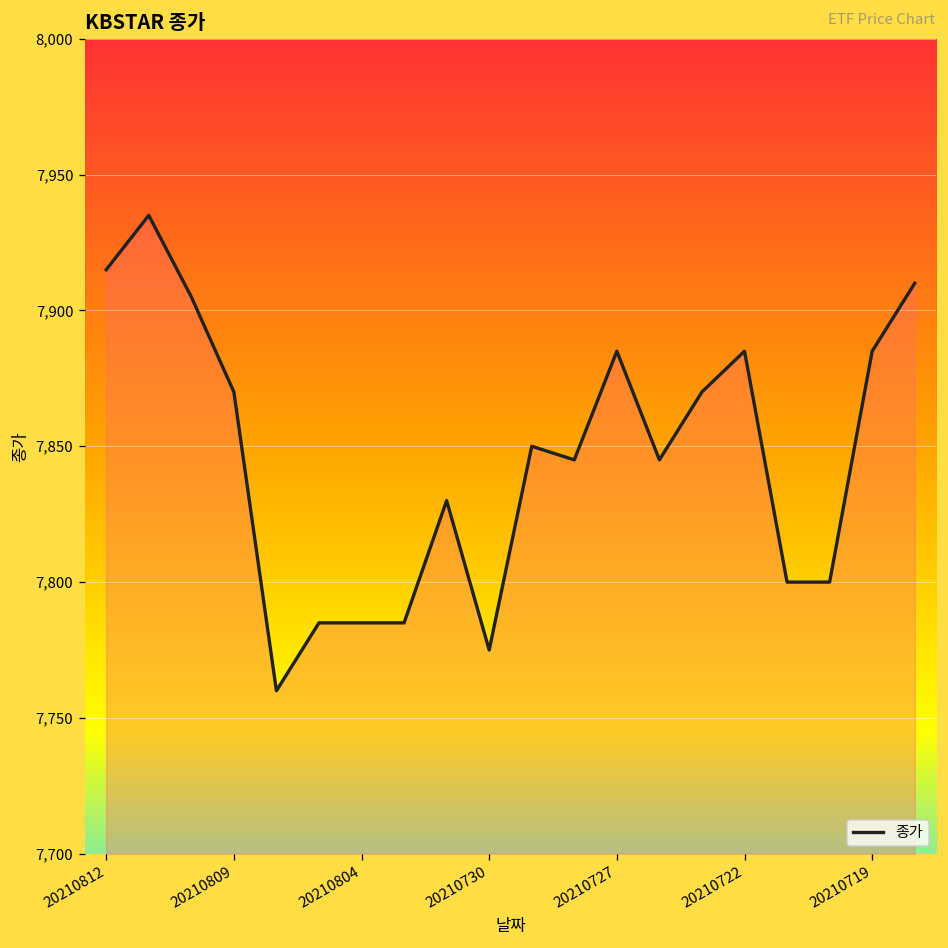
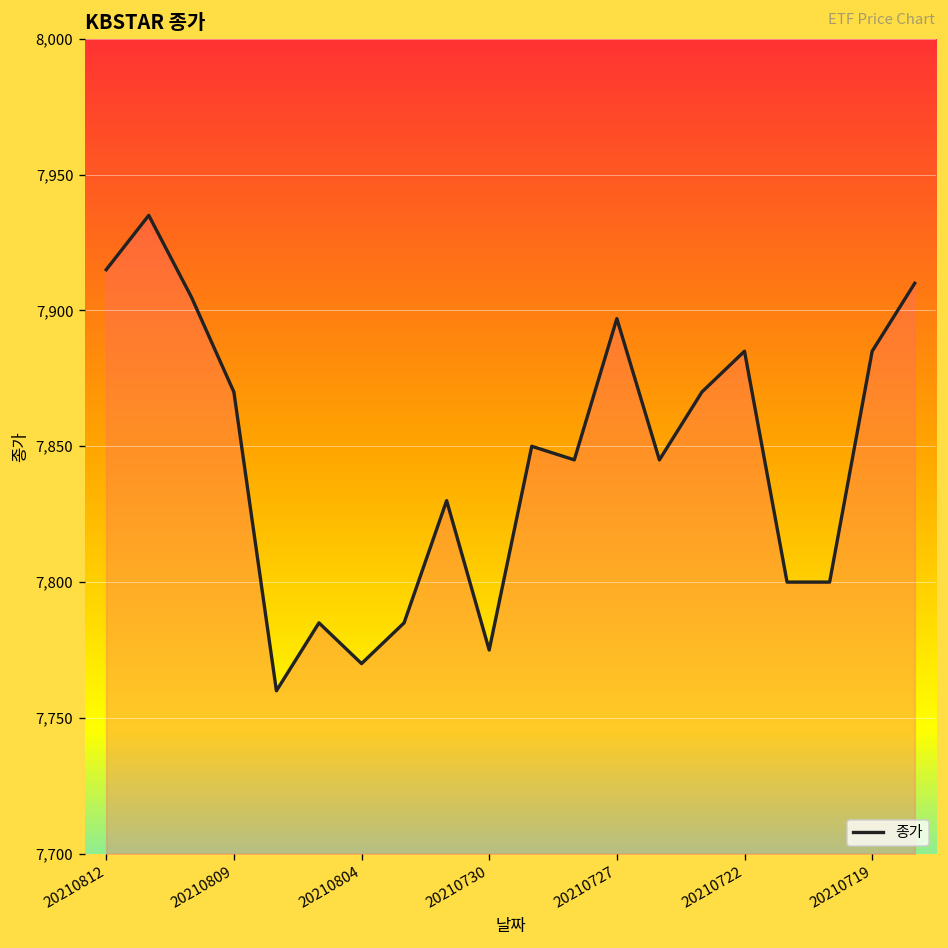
  {
    "20210812": "7,915",
    "20210809": "7,870",
-   "20210804": "7,785",
+   "20210804": "7,770",
    "20210730": "7,775",
-   "20210727": "7,885",
+   "20210727": "7,897",
    "20210722": "7,885",
    "20210719": "7,885"
  }
